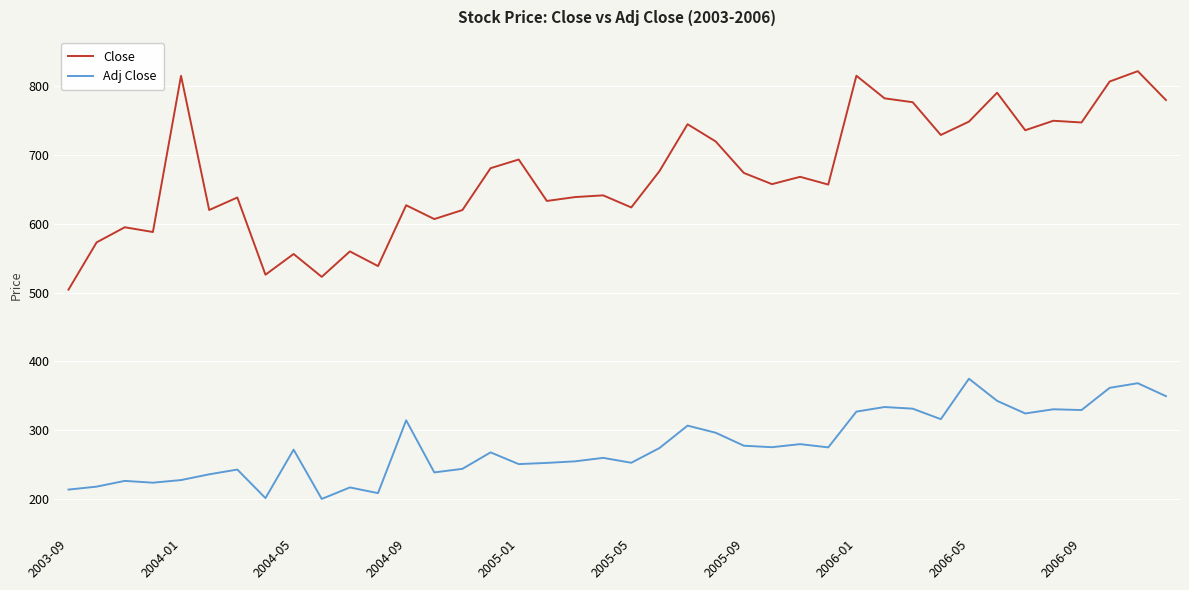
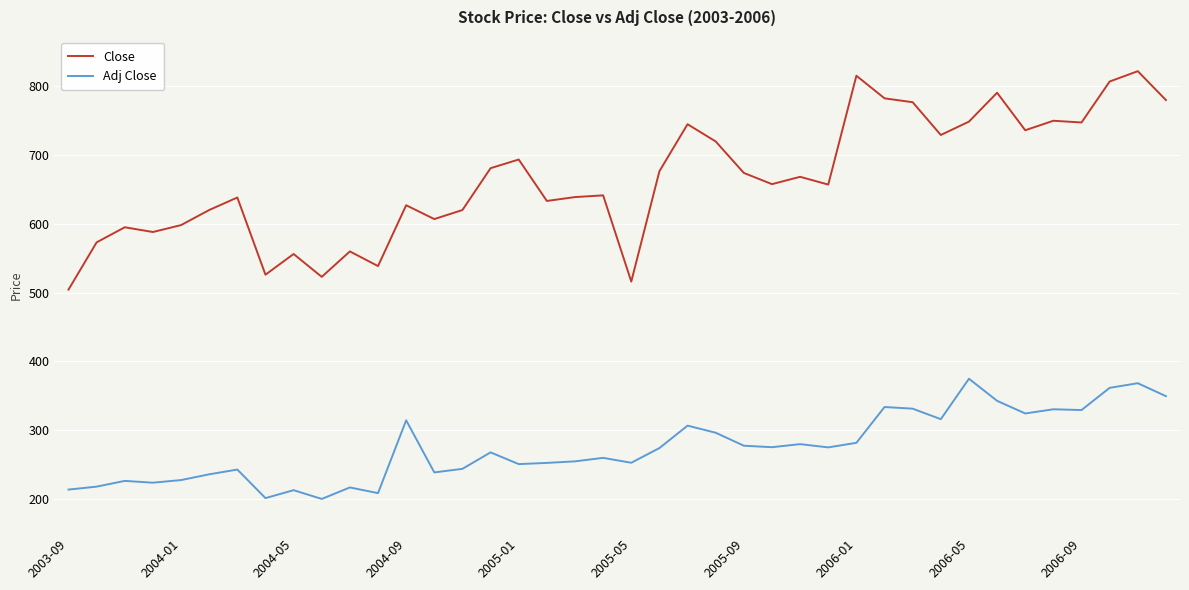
  {
    "Close": {
      "2003-09": 500,
-     "2004-01": 810,
+     "2004-01": 600,
      "2004-05": 560,
      "2004-09": 630,
      "2005-01": 690,
-     "2005-05": 620,
+     "2005-05": 520,
      "2005-09": 670,
      "2006-01": 810,
      "2006-05": 750,
      "2006-09": 750
    },
    "Adj Close": {
      "2003-09": 210,
      "2004-01": 230,
-     "2004-05": 270,
+     "2004-05": 210,
      "2004-09": 310,
      "2005-01": 250,
      "2005-05": 250,
      "2005-09": 280,
-     "2006-01": 330,
+     "2006-01": 280,
      "2006-05": 370,
      "2006-09": 330
    }
  }
